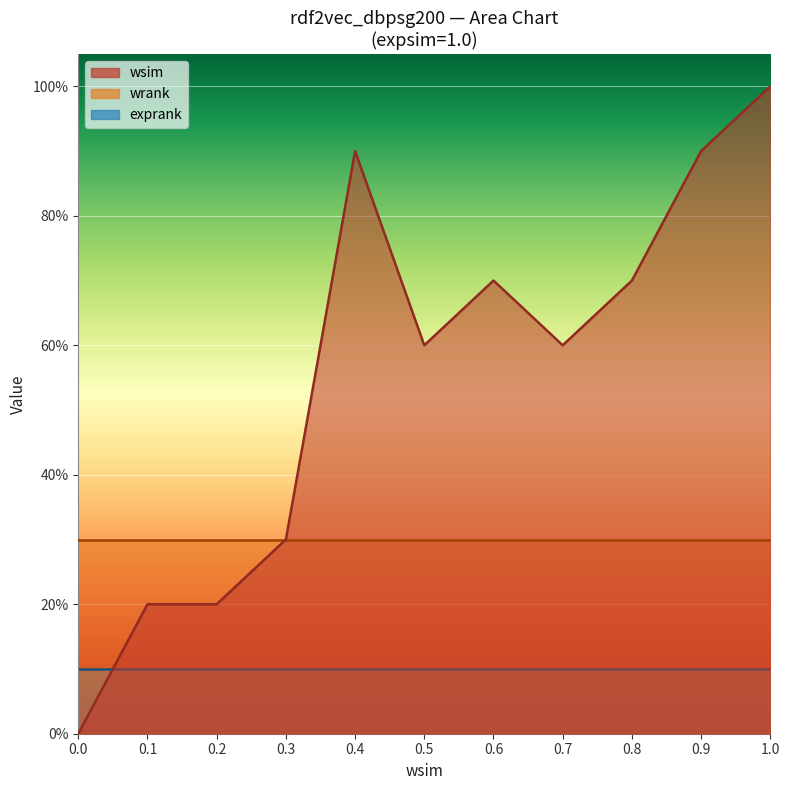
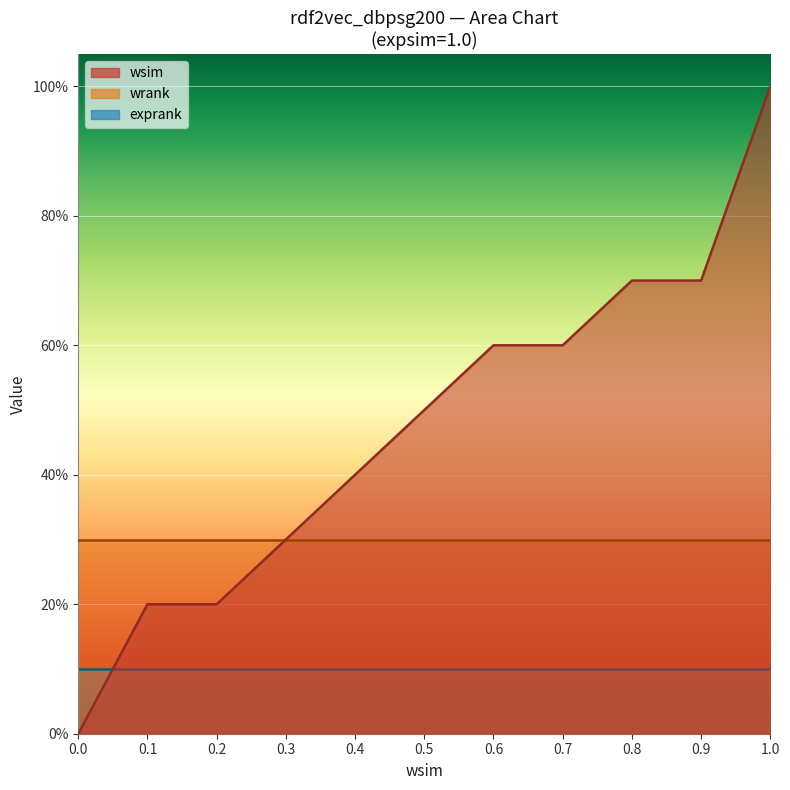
  {
    "wsim": {
      "0.0": "0%",
      "0.1": "20%",
      "0.2": "20%",
-     "0.4": "90%",
-     "0.5": "60%",
-     "0.6": "70%",
+     "0.4": "40%",
+     "0.5": "50%",
+     "0.6": "60%",
      "0.7": "60%",
      "0.8": "70%",
-     "0.9": "90%",
+     "0.9": "70%",
      "1.0": "100%"
    },
    "wrank": {
      "0.0": "30%",
      "0.1": "30%",
      "0.2": "30%",
      "0.4": "30%",
      "0.5": "30%",
      "0.6": "30%",
      "0.7": "30%",
      "0.8": "30%",
      "0.9": "30%",
      "1.0": "30%"
    },
    "exprank": {
      "0.0": "10%",
      "0.1": "10%",
      "0.2": "10%",
      "0.3": "10%",
      "0.4": "10%",
      "0.5": "10%",
      "0.6": "10%",
      "0.7": "10%",
      "0.8": "10%",
      "0.9": "10%",
      "1.0": "10%"
    }
  }
